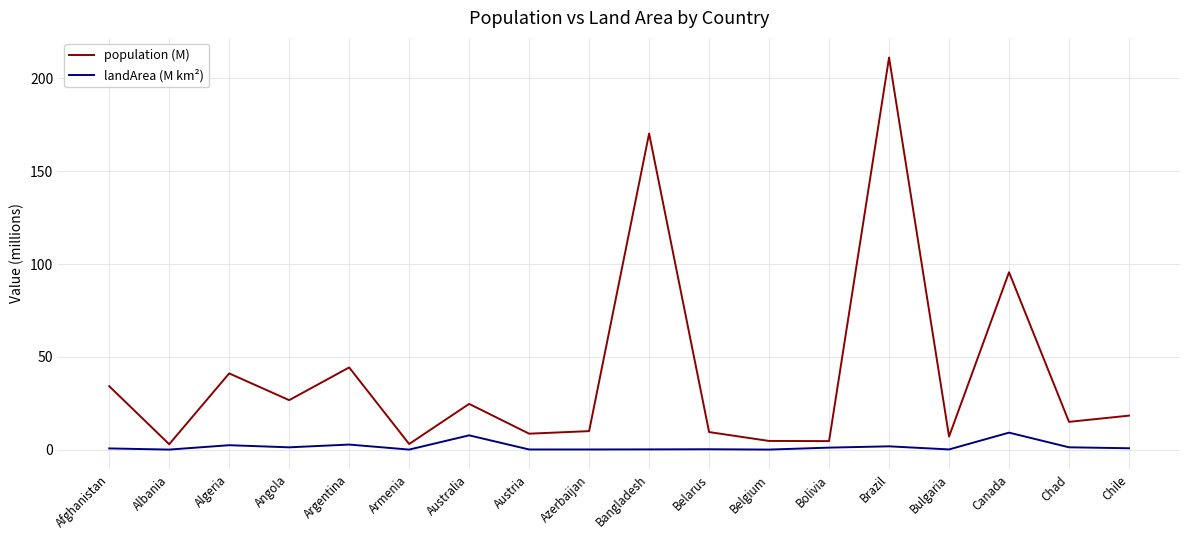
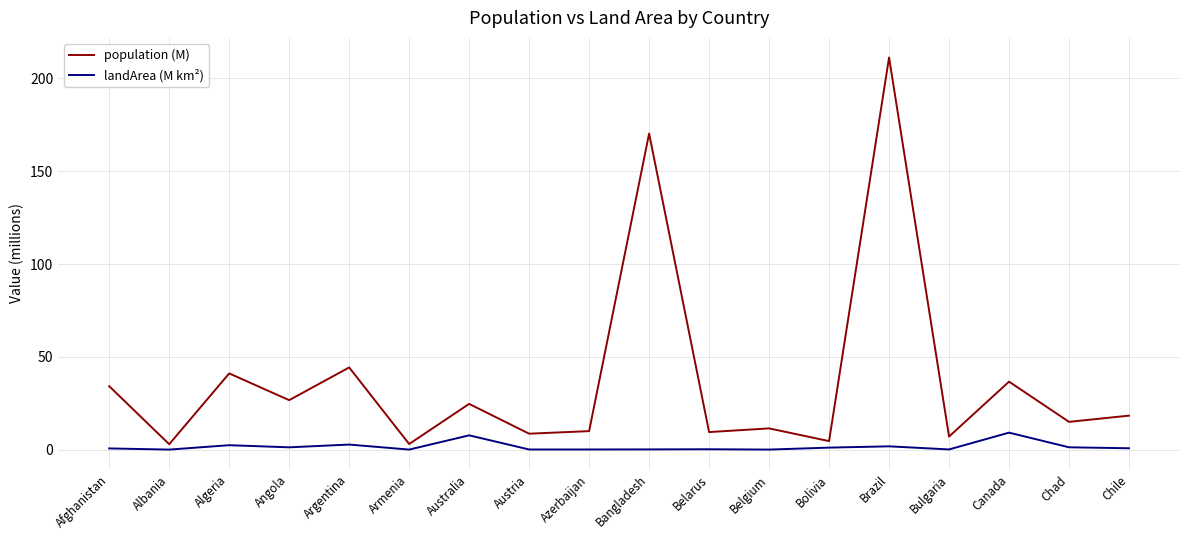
  {
    "population (M)": {
      "Afghanistan": 34,
      "Albania": 3,
      "Algeria": 41,
      "Angola": 27,
      "Argentina": 44,
      "Armenia": 3,
      "Australia": 25,
      "Austria": 9,
      "Azerbaijan": 10,
      "Bangladesh": 170,
      "Belarus": 9,
-     "Belgium": 5,
+     "Belgium": 11,
      "Bolivia": 5,
      "Brazil": 211,
      "Bulgaria": 7,
-     "Canada": 96,
+     "Canada": 37,
      "Chad": 15,
      "Chile": 18
    },
    "landArea (M km²)": {
      "Afghanistan": 1,
      "Albania": 0,
      "Algeria": 2,
      "Angola": 1,
      "Argentina": 3,
      "Armenia": 0,
      "Australia": 8,
      "Austria": 0,
      "Azerbaijan": 0,
      "Bangladesh": 0,
      "Belarus": 0,
      "Belgium": 0,
      "Bolivia": 1,
      "Brazil": 2,
      "Bulgaria": 0,
      "Canada": 9,
      "Chad": 1,
      "Chile": 1
    }
  }
